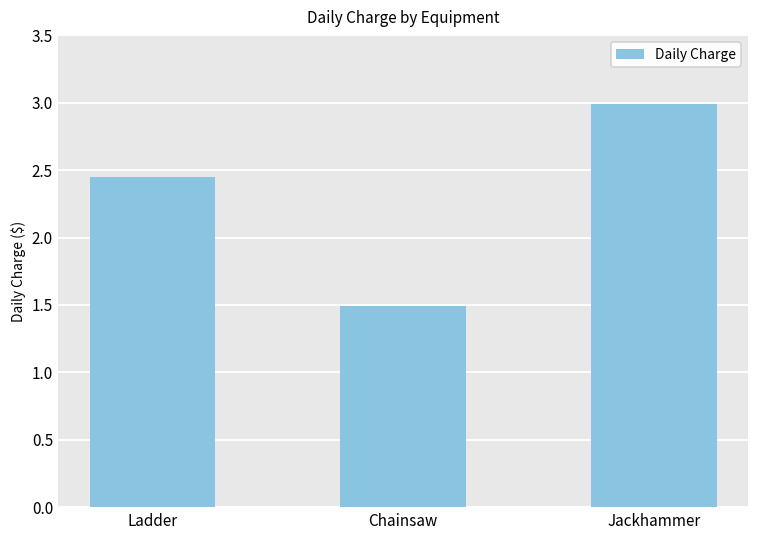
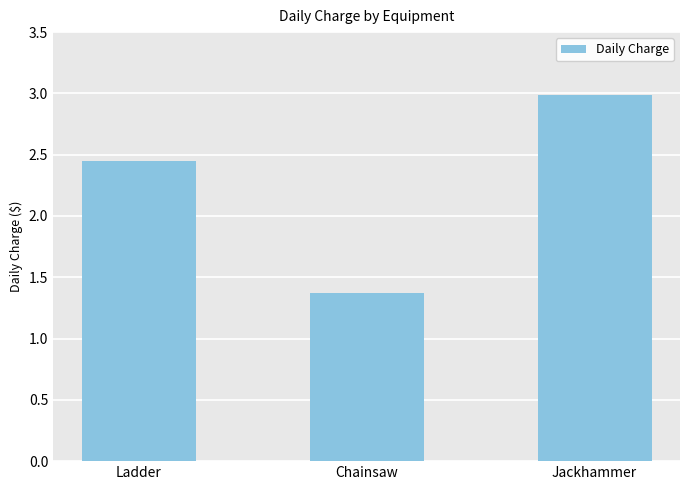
  {
    "Ladder": 2.45,
-   "Chainsaw": 1.49,
+   "Chainsaw": 1.37,
    "Jackhammer": 2.99
  }
